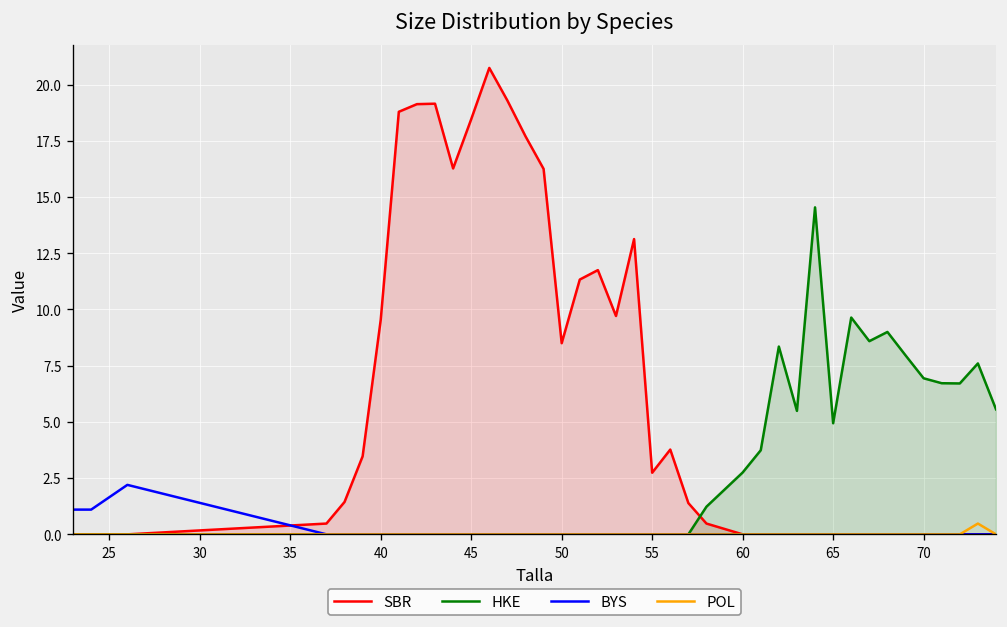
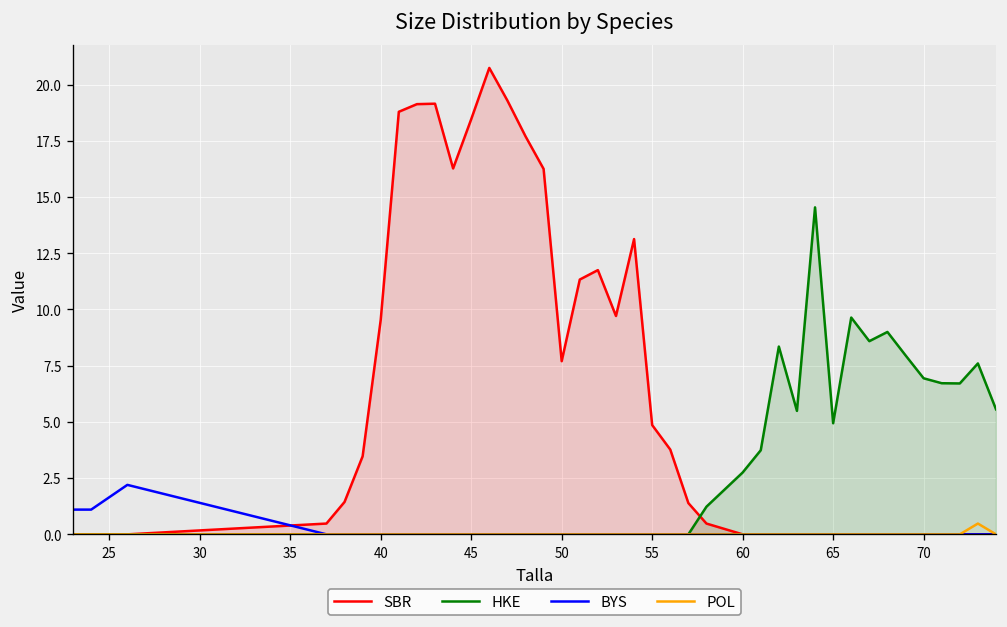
  {
    "SBR": {
      "40": 9.5,
      "45": 18.5,
-     "50": 8.5,
-     "55": 2.7
+     "50": 7.7,
+     "55": 4.9
    },
    "HKE": {
      "60": 2.8,
      "65": 4.9,
      "70": 6.9
    }
  }
